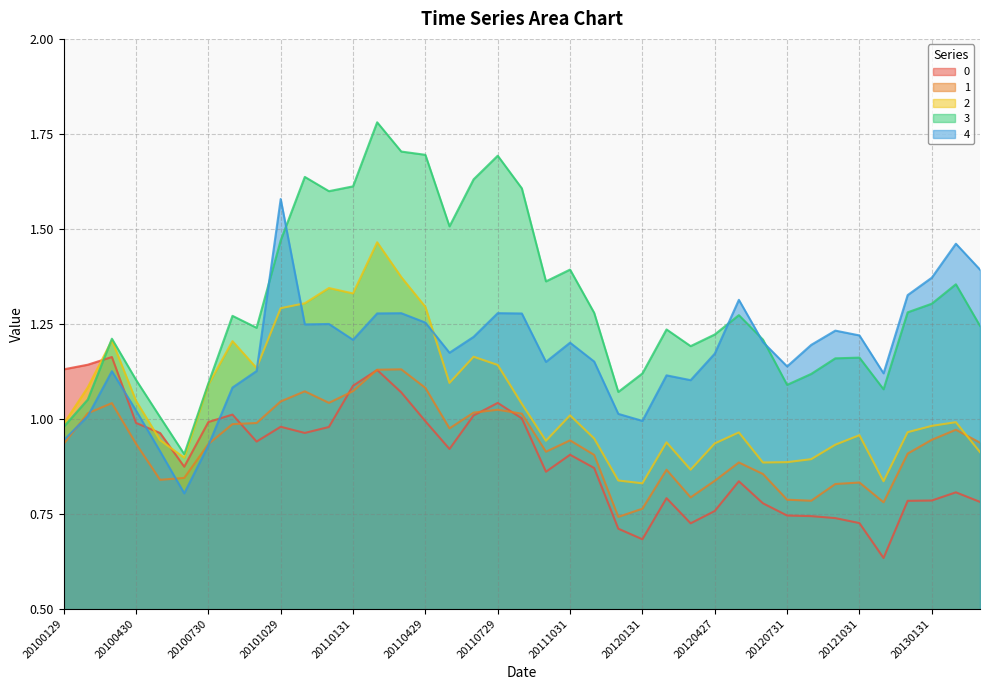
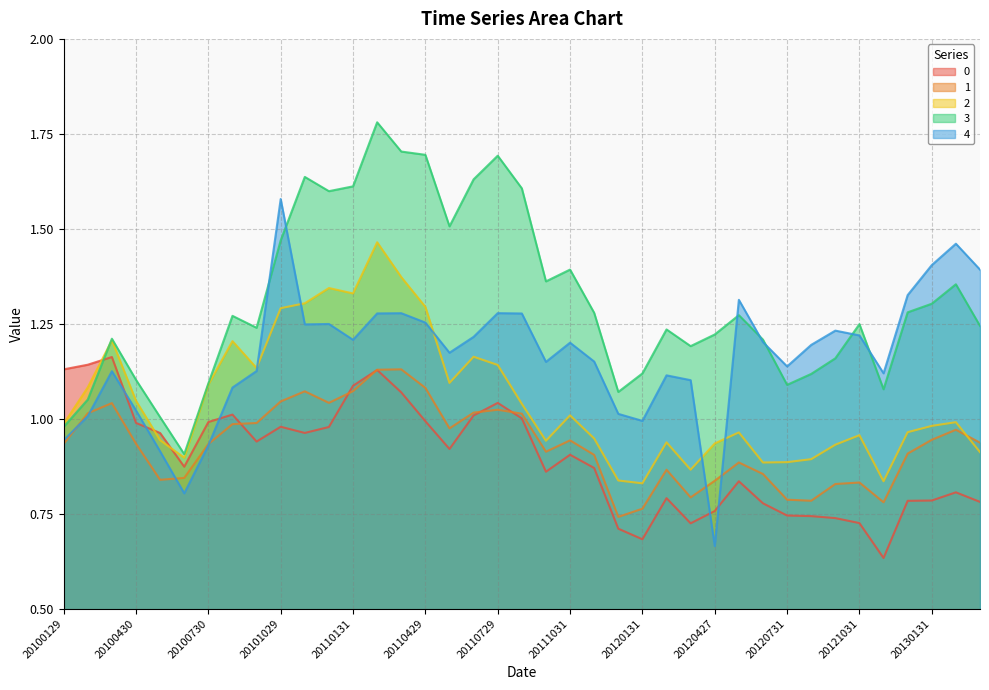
  {
    "3": {
      "20100129": 0.98,
      "20100430": 1.10,
      "20101029": 1.47,
      "20110131": 1.61,
      "20110429": 1.69,
      "20110729": 1.69,
      "20111031": 1.39,
      "20120131": 1.12,
      "20120427": 1.22,
      "20120731": 1.09,
-     "20121031": 1.16,
+     "20121031": 1.25,
      "20130131": 1.30
    },
    "4": {
      "20100129": 0.94,
      "20100430": 1.02,
      "20101029": 1.58,
      "20110131": 1.21,
      "20110429": 1.25,
      "20110729": 1.28,
      "20111031": 1.20,
      "20120131": 0.99,
-     "20120427": 1.17,
+     "20120427": 0.66,
      "20120731": 1.14,
      "20121031": 1.22,
-     "20130131": 1.37
+     "20130131": 1.40
    }
  }
